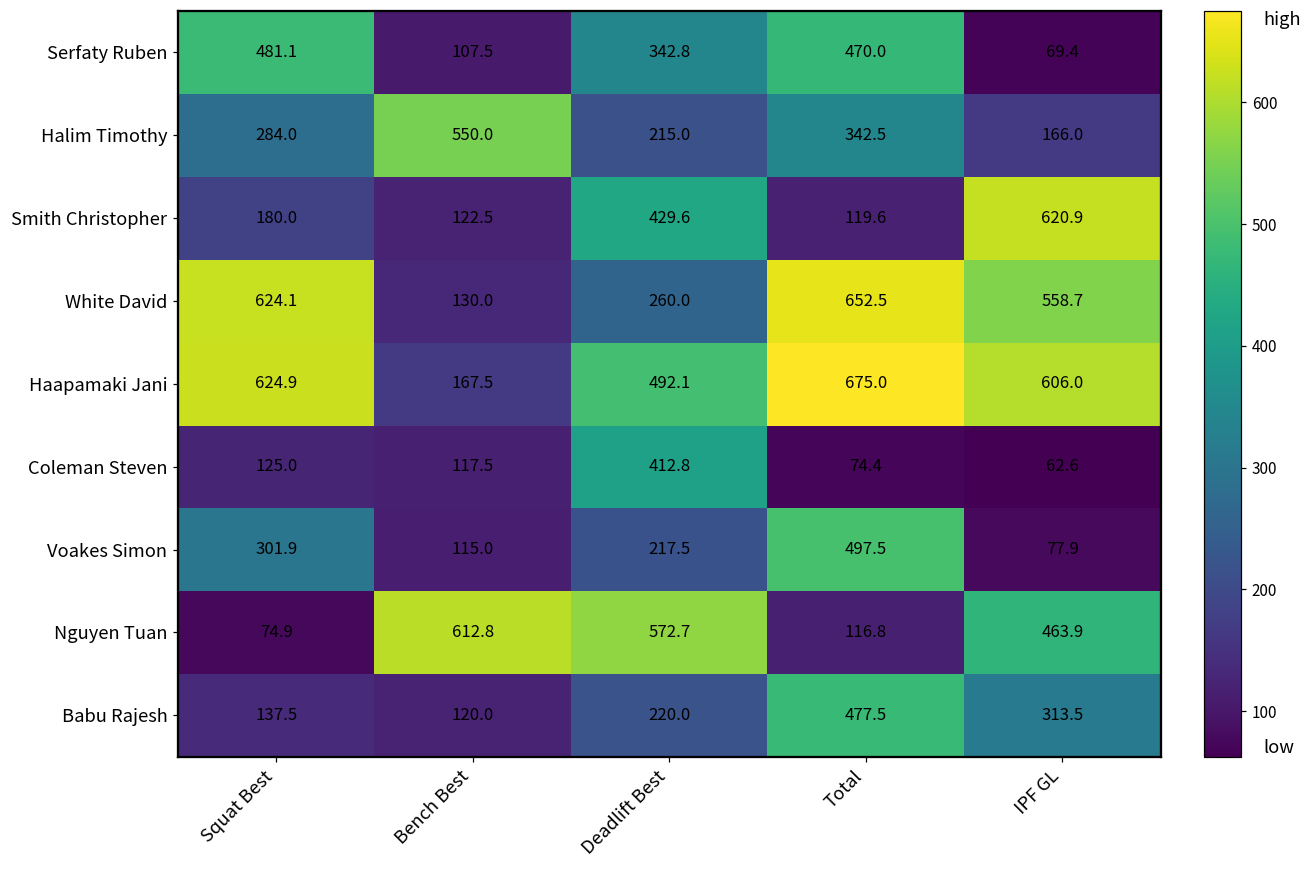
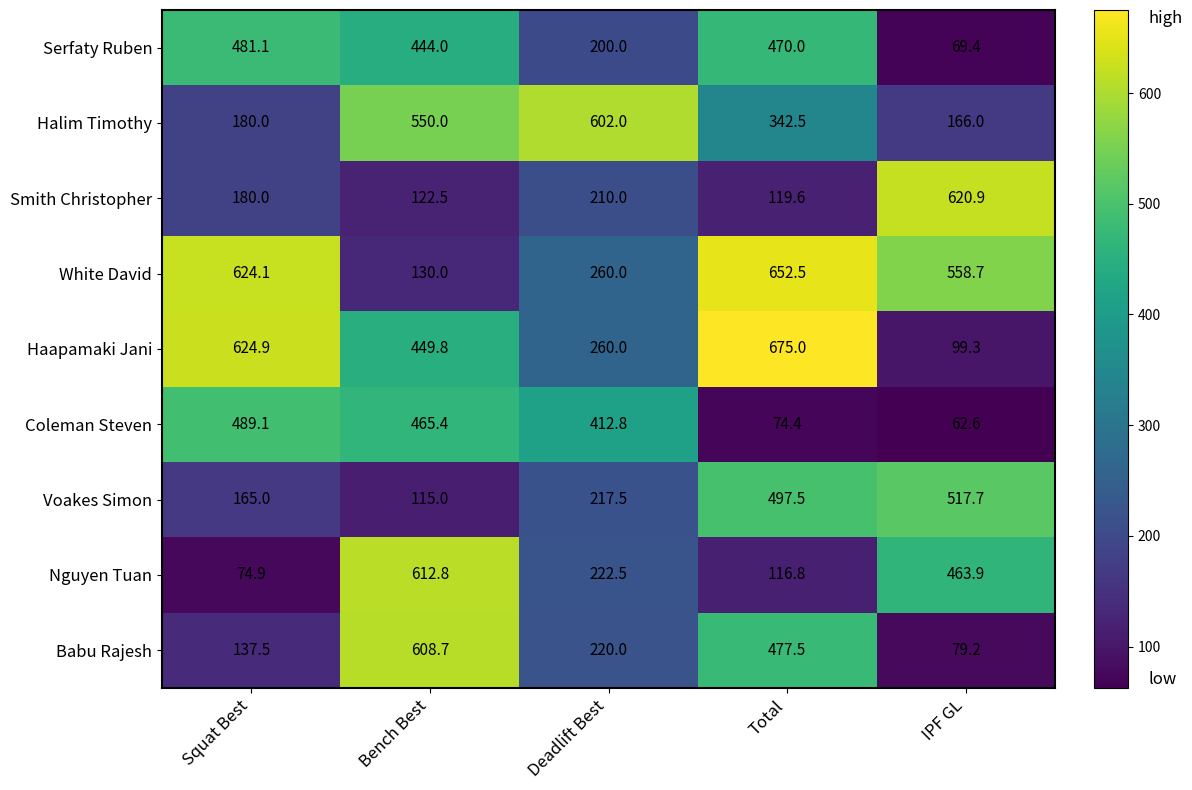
  {
    "Serfaty Ruben": {
      "Squat Best": 481.1,
-     "Bench Best": 107.5,
-     "Deadlift Best": 342.8,
+     "Bench Best": 444.0,
+     "Deadlift Best": 200.0,
      "Total": 470.0,
      "IPF GL": 69.4
    },
    "Halim Timothy": {
-     "Squat Best": 284.0,
+     "Squat Best": 180.0,
      "Bench Best": 550.0,
-     "Deadlift Best": 215.0,
+     "Deadlift Best": 602.0,
      "Total": 342.5,
      "IPF GL": 166.0
    },
    "Smith Christopher": {
      "Squat Best": 180.0,
      "Bench Best": 122.5,
-     "Deadlift Best": 429.6,
+     "Deadlift Best": 210.0,
      "Total": 119.6,
      "IPF GL": 620.9
    },
    "White David": {
      "Squat Best": 624.1,
      "Bench Best": 130.0,
      "Deadlift Best": 260.0,
      "Total": 652.5,
      "IPF GL": 558.7
    },
    "Haapamaki Jani": {
      "Squat Best": 624.9,
-     "Bench Best": 167.5,
-     "Deadlift Best": 492.1,
+     "Bench Best": 449.8,
+     "Deadlift Best": 260.0,
      "Total": 675.0,
-     "IPF GL": 606.0
+     "IPF GL": 99.3
    },
    "Coleman Steven": {
-     "Squat Best": 125.0,
-     "Bench Best": 117.5,
+     "Squat Best": 489.1,
+     "Bench Best": 465.4,
      "Deadlift Best": 412.8,
      "Total": 74.4,
      "IPF GL": 62.6
    },
    "Voakes Simon": {
-     "Squat Best": 301.9,
+     "Squat Best": 165.0,
      "Bench Best": 115.0,
      "Deadlift Best": 217.5,
      "Total": 497.5,
-     "IPF GL": 77.9
+     "IPF GL": 517.7
    },
    "Nguyen Tuan": {
      "Squat Best": 74.9,
      "Bench Best": 612.8,
-     "Deadlift Best": 572.7,
+     "Deadlift Best": 222.5,
      "Total": 116.8,
      "IPF GL": 463.9
    },
    "Babu Rajesh": {
      "Squat Best": 137.5,
-     "Bench Best": 120.0,
+     "Bench Best": 608.7,
      "Deadlift Best": 220.0,
      "Total": 477.5,
-     "IPF GL": 313.5
+     "IPF GL": 79.2
    }
  }
